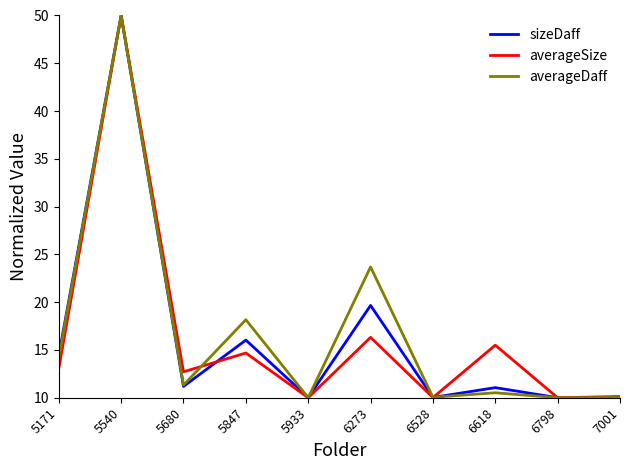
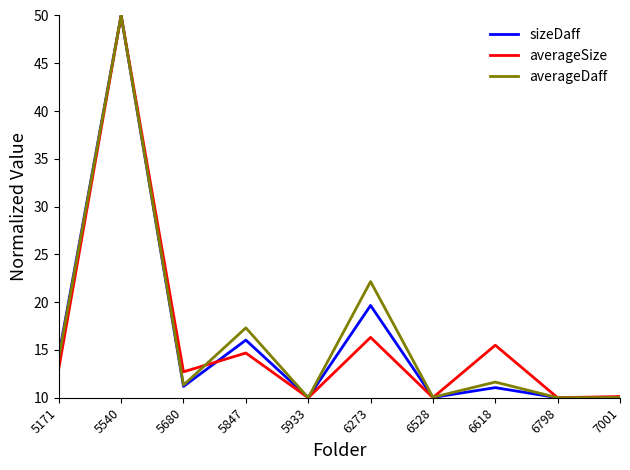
  {
    "sizeDaff": {
      "5171": 14,
      "5847": 16,
      "6273": 20,
      "6618": 11
    },
    "averageSize": {
      "5171": 13,
      "5680": 13,
      "5847": 15,
      "6273": 16,
      "6618": 15
    },
    "averageDaff": {
      "5171": 14,
-     "5847": 18,
-     "6273": 24,
-     "6618": 11
+     "5847": 17,
+     "6273": 22,
+     "6618": 12
    }
  }
